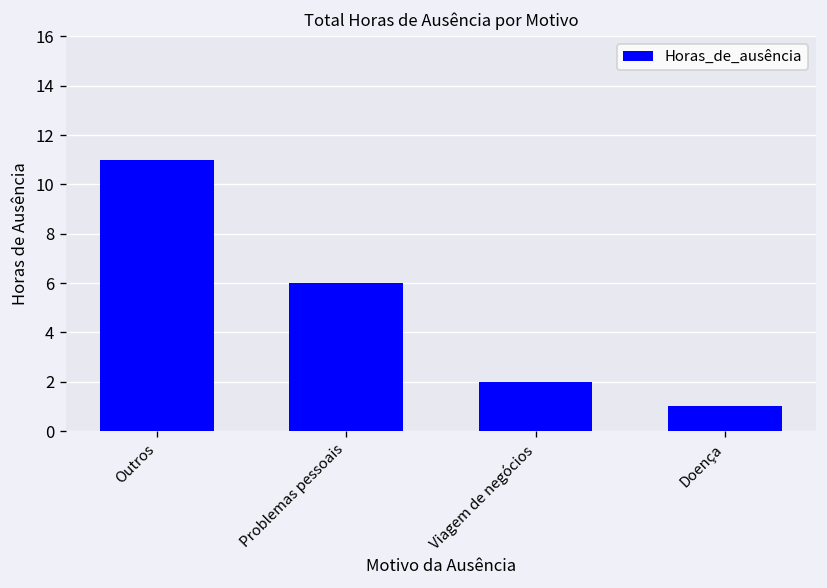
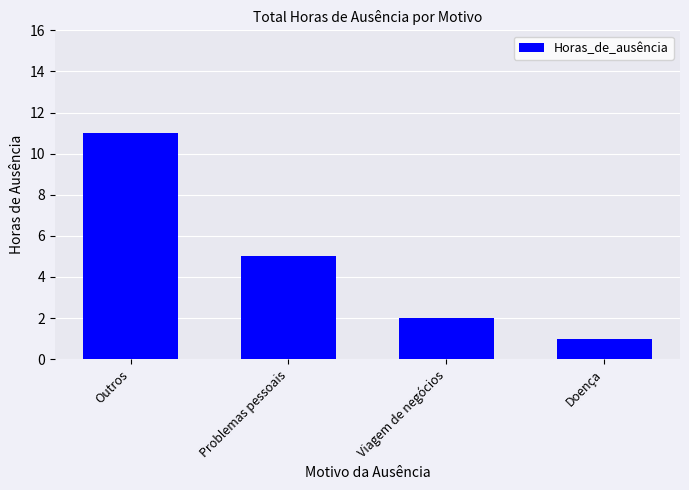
  {
    "Outros": 11,
-   "Problemas pessoais": 6,
+   "Problemas pessoais": 5,
    "Viagem de negócios": 2,
    "Doença": 1
  }
